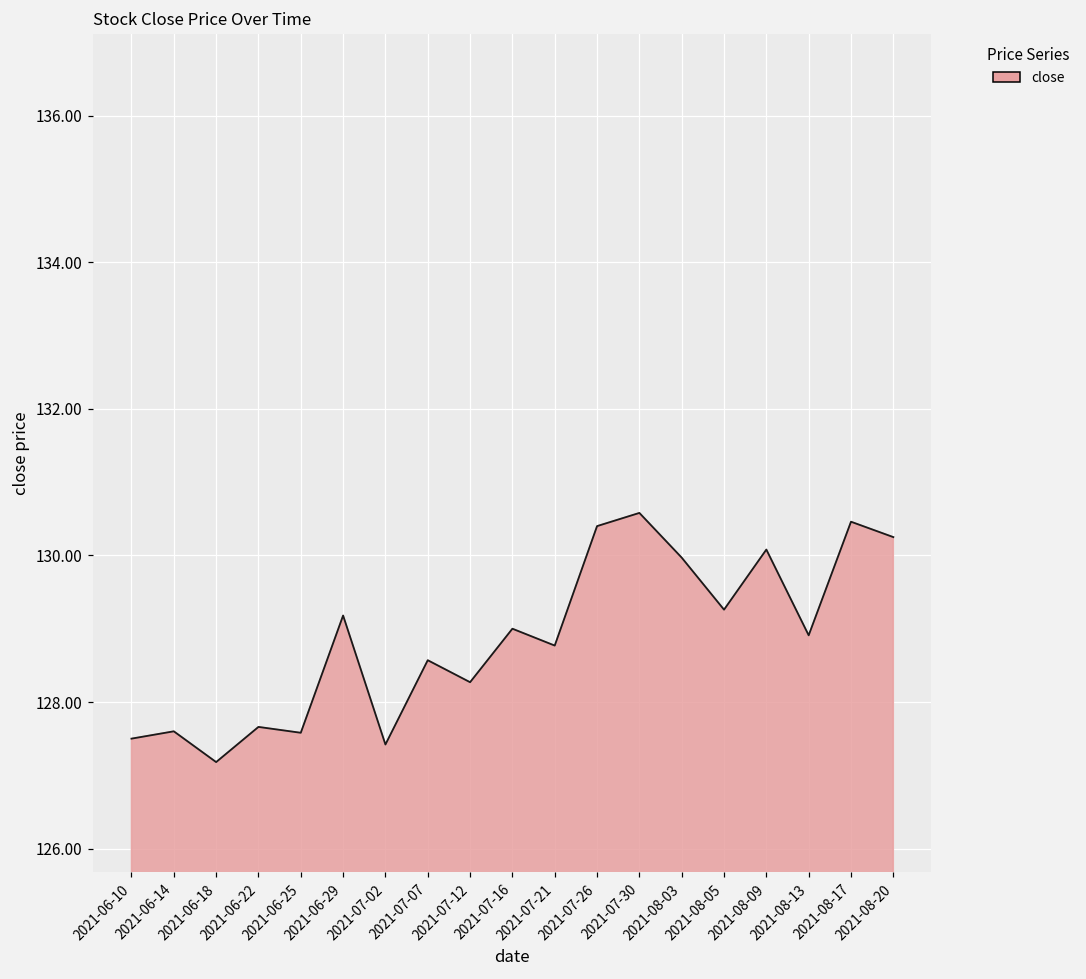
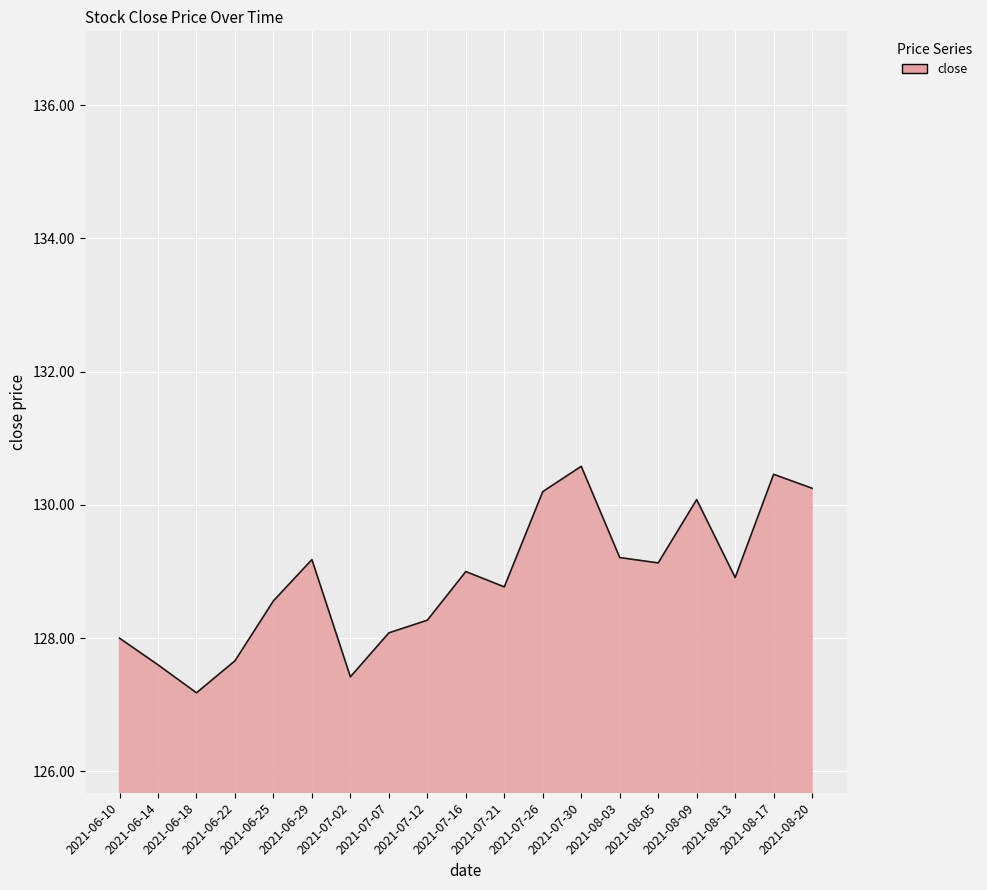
  {
-   "2021-06-10": 127.5,
+   "2021-06-10": 128.0,
    "2021-06-14": 127.6,
    "2021-06-18": 127.2,
    "2021-06-22": 127.7,
-   "2021-06-25": 127.6,
+   "2021-06-25": 128.6,
    "2021-06-29": 129.2,
    "2021-07-02": 127.4,
-   "2021-07-07": 128.6,
+   "2021-07-07": 128.1,
    "2021-07-12": 128.3,
    "2021-07-16": 129.0,
    "2021-07-21": 128.8,
-   "2021-07-26": 130.4,
+   "2021-07-26": 130.2,
    "2021-07-30": 130.6,
-   "2021-08-03": 130.0,
-   "2021-08-05": 129.3,
+   "2021-08-03": 129.2,
+   "2021-08-05": 129.1,
    "2021-08-09": 130.1,
    "2021-08-13": 128.9,
    "2021-08-17": 130.5,
    "2021-08-20": 130.3
  }
